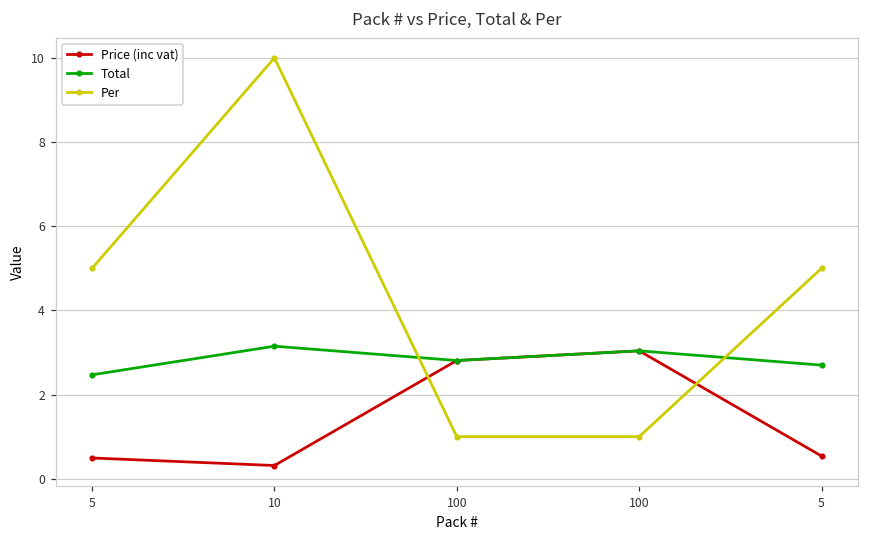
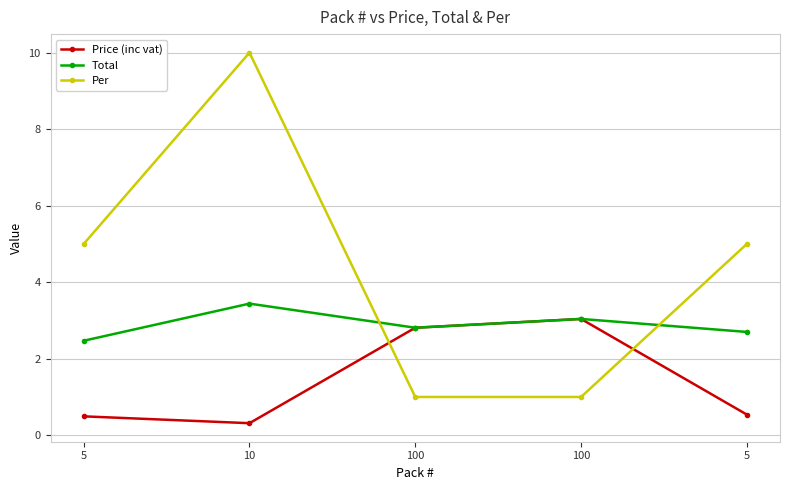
  {
    "Price (inc vat)": {
      "10": 0.3
    },
    "Total": {
-     "10": 3.2
+     "10": 3.4
    },
    "Per": {
      "10": 10.0
    }
  }
